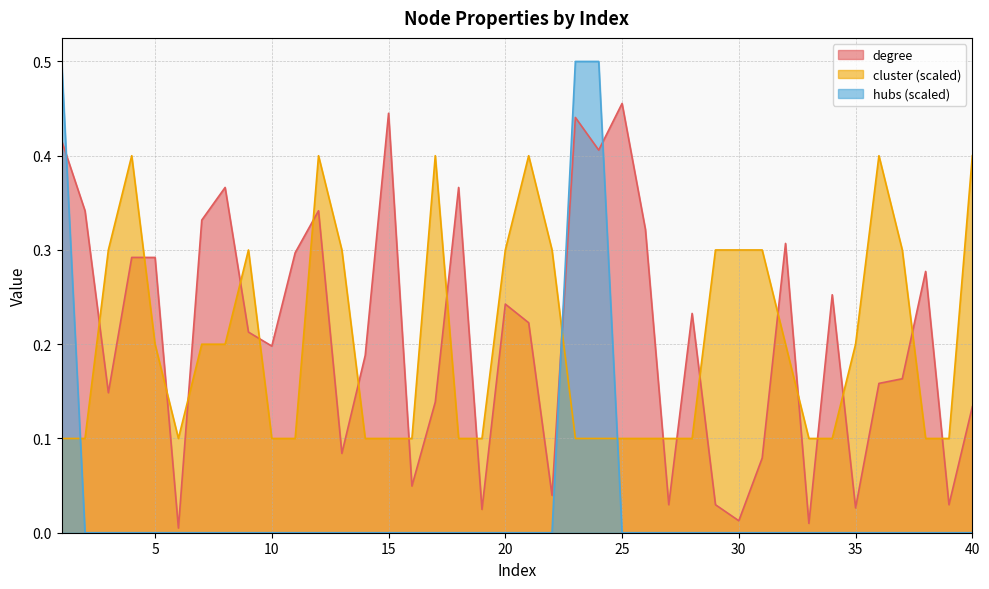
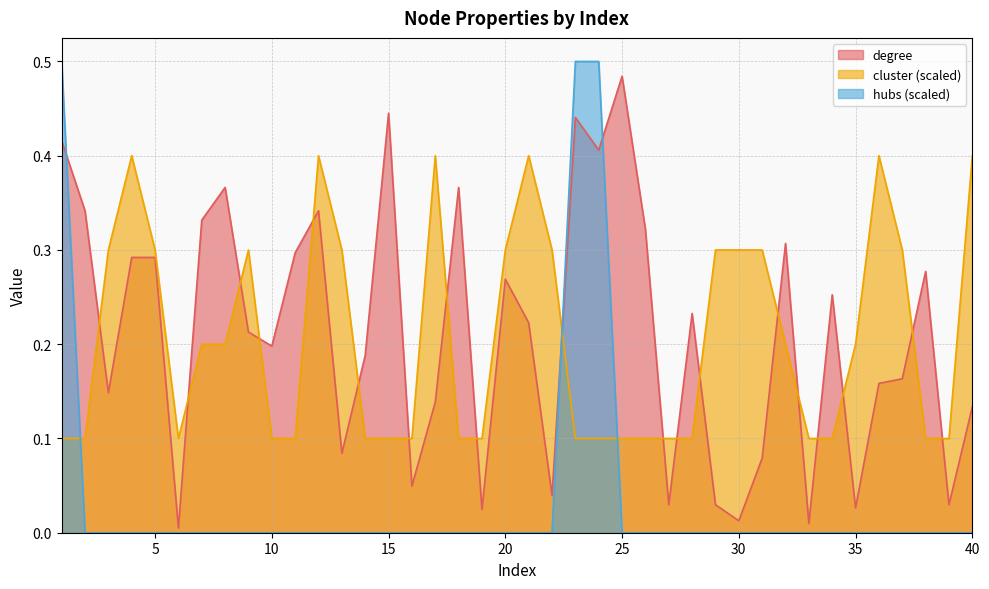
  {
    "degree": {
      "5": 0.29,
      "10": 0.20,
      "15": 0.45,
-     "20": 0.24,
-     "25": 0.46,
+     "20": 0.27,
+     "25": 0.48,
      "30": 0.01,
      "35": 0.03,
      "40": 0.13
    },
    "cluster (scaled)": {
-     "5": 0.20,
+     "5": 0.30,
      "10": 0.10,
      "15": 0.10,
      "20": 0.30,
      "25": 0.10,
      "30": 0.30,
      "35": 0.20,
      "40": 0.40
    },
    "hubs (scaled)": {
      "5": 0.00,
      "10": 0.00,
      "15": 0.00,
      "20": 0.00,
      "25": 0.00,
      "30": 0.00,
      "35": 0.00,
      "40": 0.00
    }
  }
